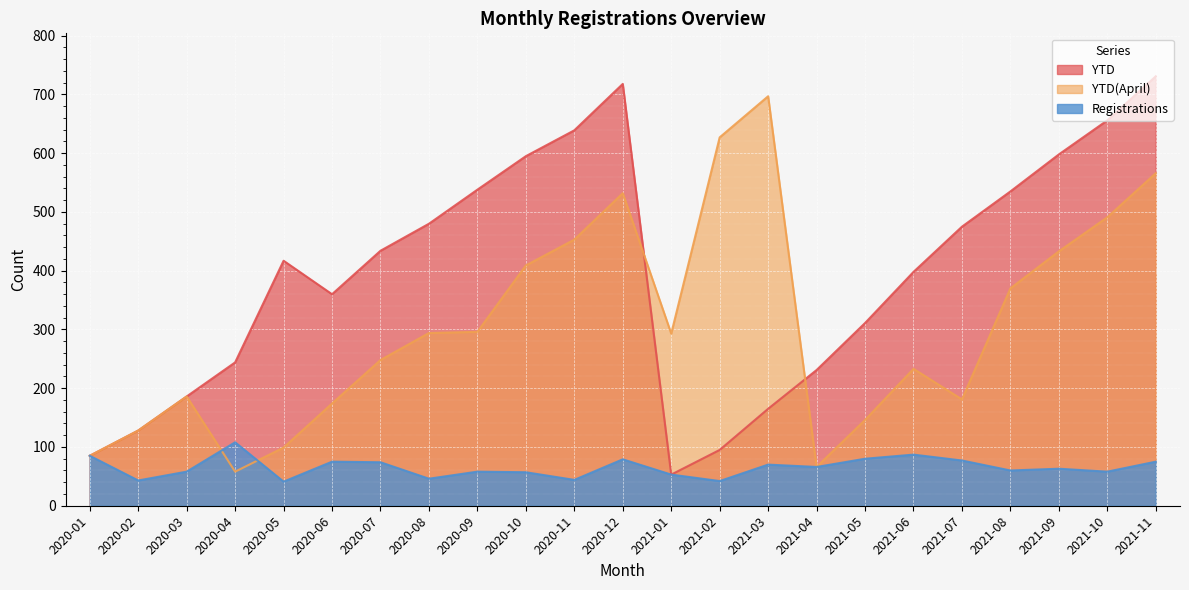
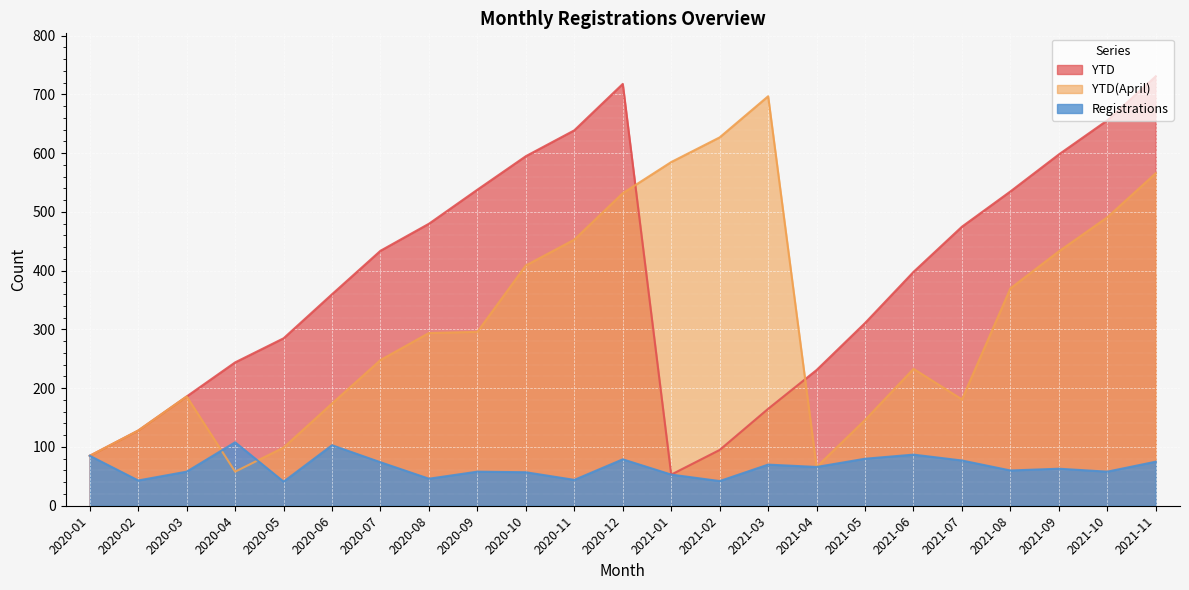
  {
    "YTD": {
      "2020-04": 240,
-     "2020-05": 420,
+     "2020-05": 290,
      "2020-06": 360,
      "2020-07": 430,
      "2020-08": 480,
      "2020-09": 540,
      "2020-10": 600,
      "2020-11": 640,
      "2020-12": 720,
      "2021-02": 100,
      "2021-03": 170,
      "2021-04": 230,
      "2021-05": 310,
      "2021-06": 400,
      "2021-07": 480,
      "2021-08": 540,
      "2021-09": 600
    },
    "YTD(April)": {
      "2020-04": 60,
      "2020-05": 100,
      "2020-06": 170,
      "2020-07": 250,
      "2020-08": 290,
      "2020-09": 300,
      "2020-10": 410,
      "2020-11": 450,
      "2020-12": 530,
-     "2021-01": 290,
+     "2021-01": 590,
      "2021-02": 630,
      "2021-03": 700,
      "2021-05": 150,
      "2021-06": 230,
      "2021-07": 180,
      "2021-08": 370,
      "2021-09": 430,
      "2021-10": 490,
      "2021-11": 570
    },
    "Registrations": {
      "2020-02": 40,
      "2020-03": 60,
      "2020-04": 110,
      "2020-05": 40,
-     "2020-06": 80,
+     "2020-06": 100,
      "2020-07": 70,
      "2020-08": 50,
      "2020-09": 60,
      "2020-10": 60,
      "2020-11": 40,
      "2020-12": 80,
      "2021-02": 40,
      "2021-03": 70,
      "2021-05": 80,
      "2021-06": 90,
      "2021-07": 80,
      "2021-08": 60,
      "2021-09": 60,
      "2021-10": 60,
      "2021-11": 80
    }
  }
